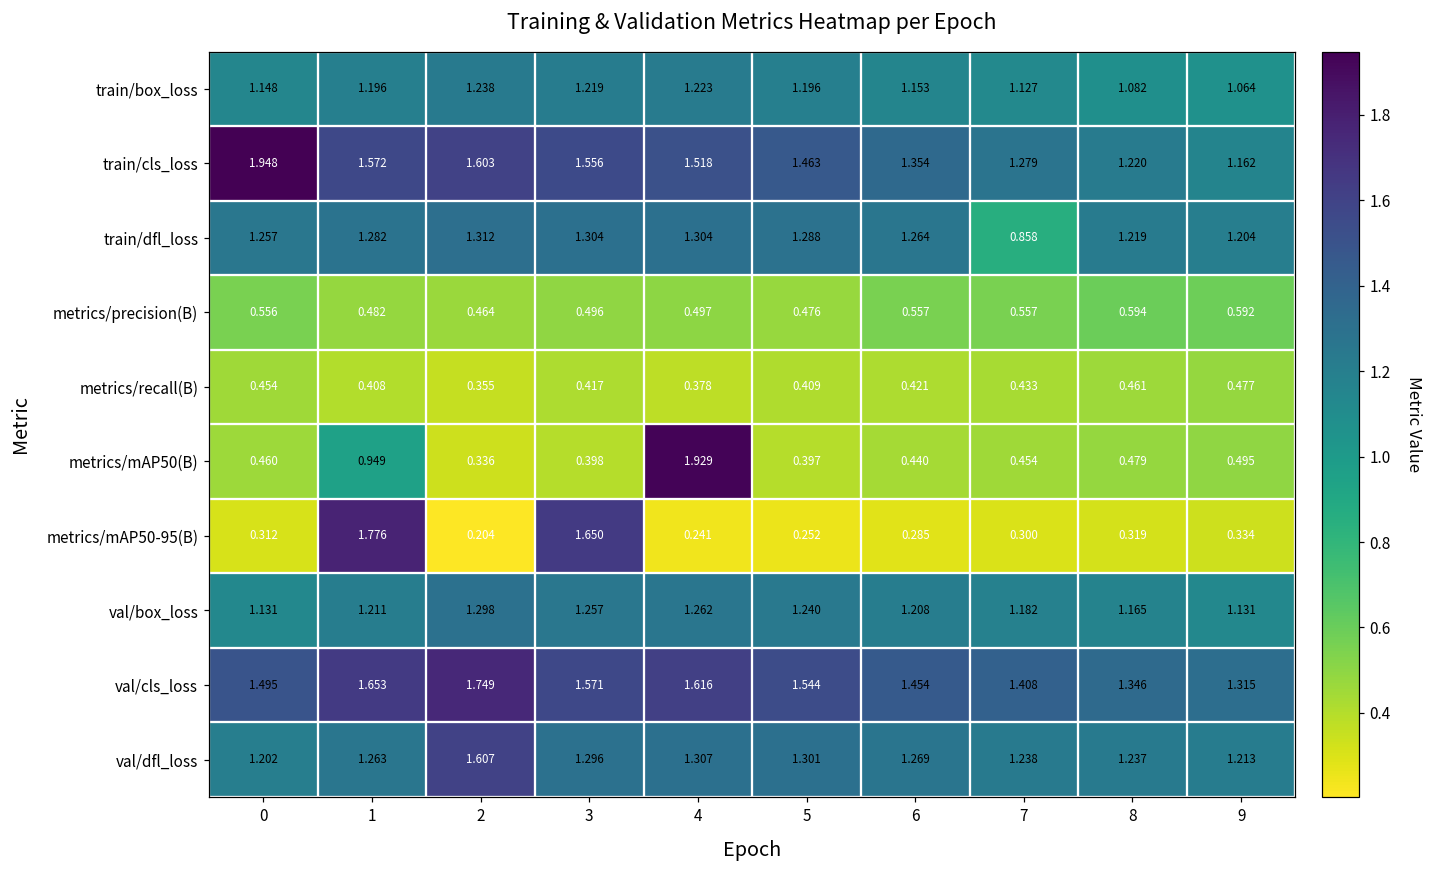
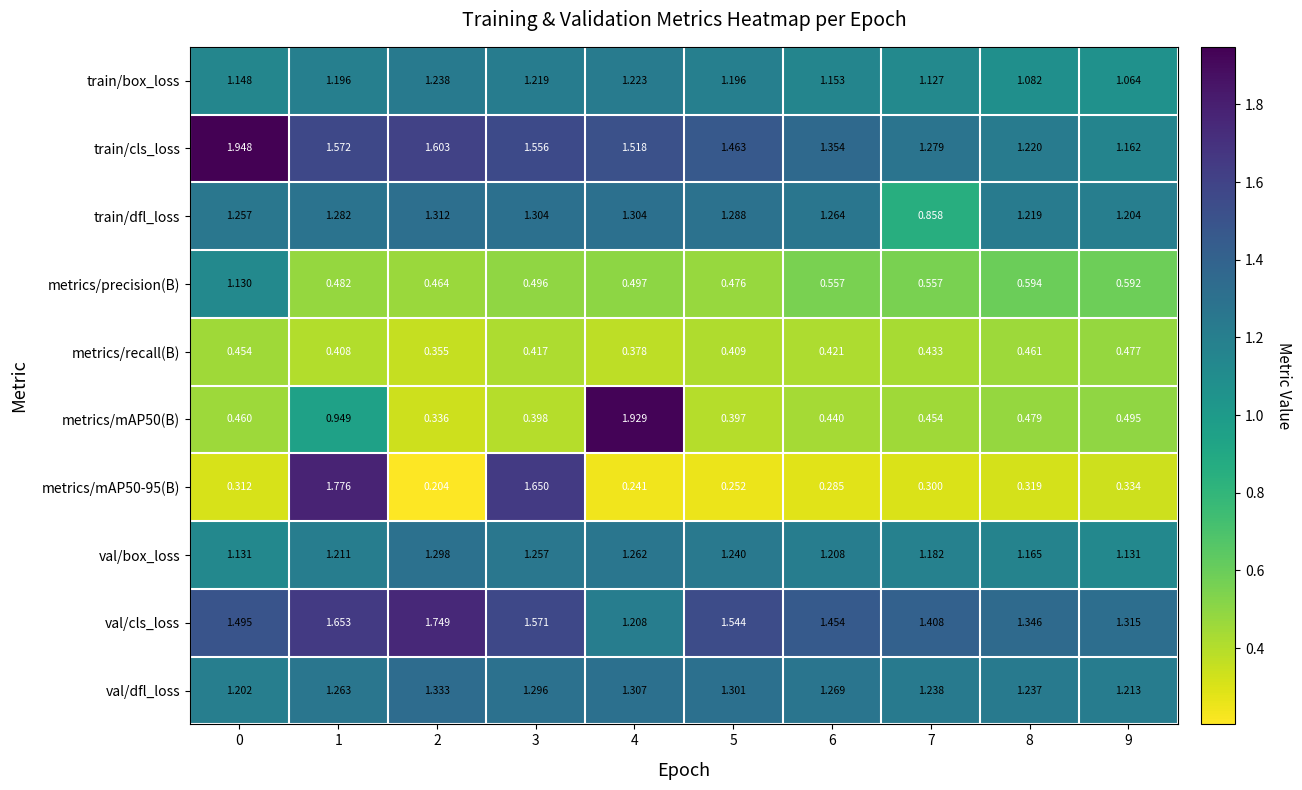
  {
    "train/box_loss": {
      "0": 1.148,
      "1": 1.196,
      "2": 1.238,
      "3": 1.219,
      "4": 1.223,
      "5": 1.196,
      "6": 1.153,
      "7": 1.127,
      "8": 1.082,
      "9": 1.064
    },
    "train/cls_loss": {
      "0": 1.948,
      "1": 1.572,
      "2": 1.603,
      "3": 1.556,
      "4": 1.518,
      "5": 1.463,
      "6": 1.354,
      "7": 1.279,
      "8": 1.220,
      "9": 1.162
    },
    "train/dfl_loss": {
      "0": 1.257,
      "1": 1.282,
      "2": 1.312,
      "3": 1.304,
      "4": 1.304,
      "5": 1.288,
      "6": 1.264,
      "7": 0.858,
      "8": 1.219,
      "9": 1.204
    },
    "metrics/precision(B)": {
-     "0": 0.556,
+     "0": 1.130,
      "1": 0.482,
      "2": 0.464,
      "3": 0.496,
      "4": 0.497,
      "5": 0.476,
      "6": 0.557,
      "7": 0.557,
      "8": 0.594,
      "9": 0.592
    },
    "metrics/recall(B)": {
      "0": 0.454,
      "1": 0.408,
      "2": 0.355,
      "3": 0.417,
      "4": 0.378,
      "5": 0.409,
      "6": 0.421,
      "7": 0.433,
      "8": 0.461,
      "9": 0.477
    },
    "metrics/mAP50(B)": {
      "0": 0.460,
      "1": 0.949,
      "2": 0.336,
      "3": 0.398,
      "4": 1.929,
      "5": 0.397,
      "6": 0.440,
      "7": 0.454,
      "8": 0.479,
      "9": 0.495
    },
    "metrics/mAP50-95(B)": {
      "0": 0.312,
      "1": 1.776,
      "2": 0.204,
      "3": 1.650,
      "4": 0.241,
      "5": 0.252,
      "6": 0.285,
      "7": 0.300,
      "8": 0.319,
      "9": 0.334
    },
    "val/box_loss": {
      "0": 1.131,
      "1": 1.211,
      "2": 1.298,
      "3": 1.257,
      "4": 1.262,
      "5": 1.240,
      "6": 1.208,
      "7": 1.182,
      "8": 1.165,
      "9": 1.131
    },
    "val/cls_loss": {
      "0": 1.495,
      "1": 1.653,
      "2": 1.749,
      "3": 1.571,
-     "4": 1.616,
+     "4": 1.208,
      "5": 1.544,
      "6": 1.454,
      "7": 1.408,
      "8": 1.346,
      "9": 1.315
    },
    "val/dfl_loss": {
      "0": 1.202,
      "1": 1.263,
-     "2": 1.607,
+     "2": 1.333,
      "3": 1.296,
      "4": 1.307,
      "5": 1.301,
      "6": 1.269,
      "7": 1.238,
      "8": 1.237,
      "9": 1.213
    }
  }
